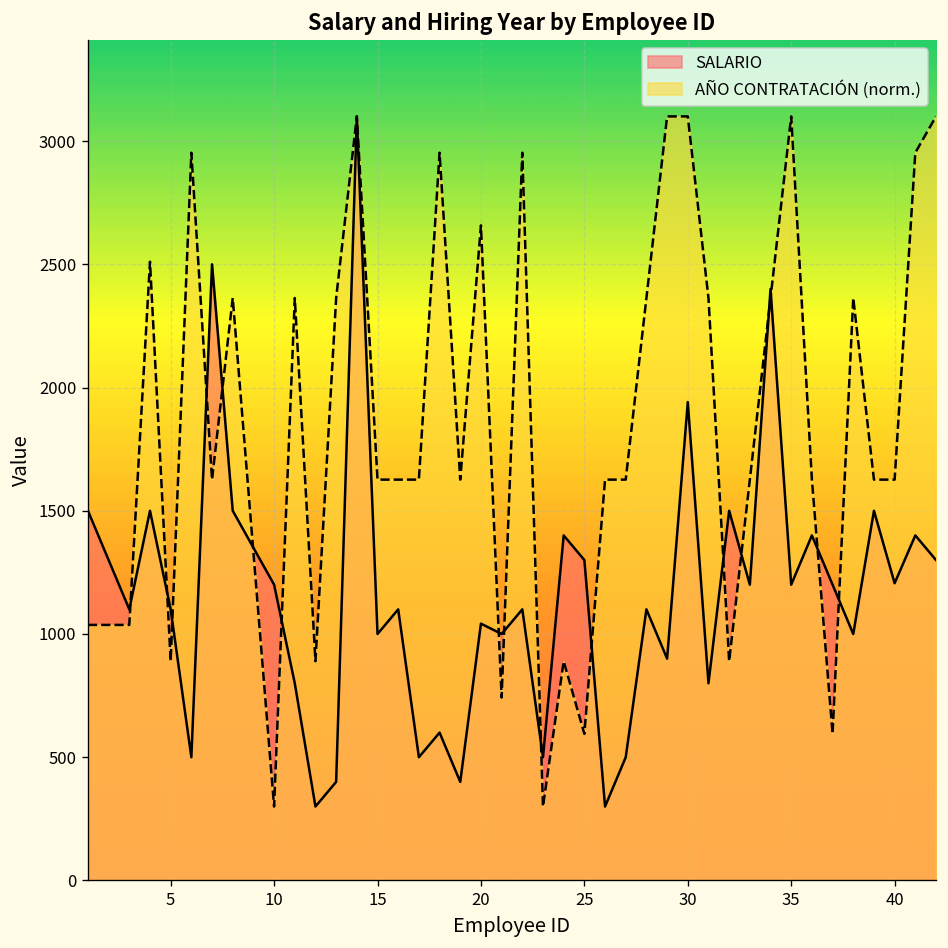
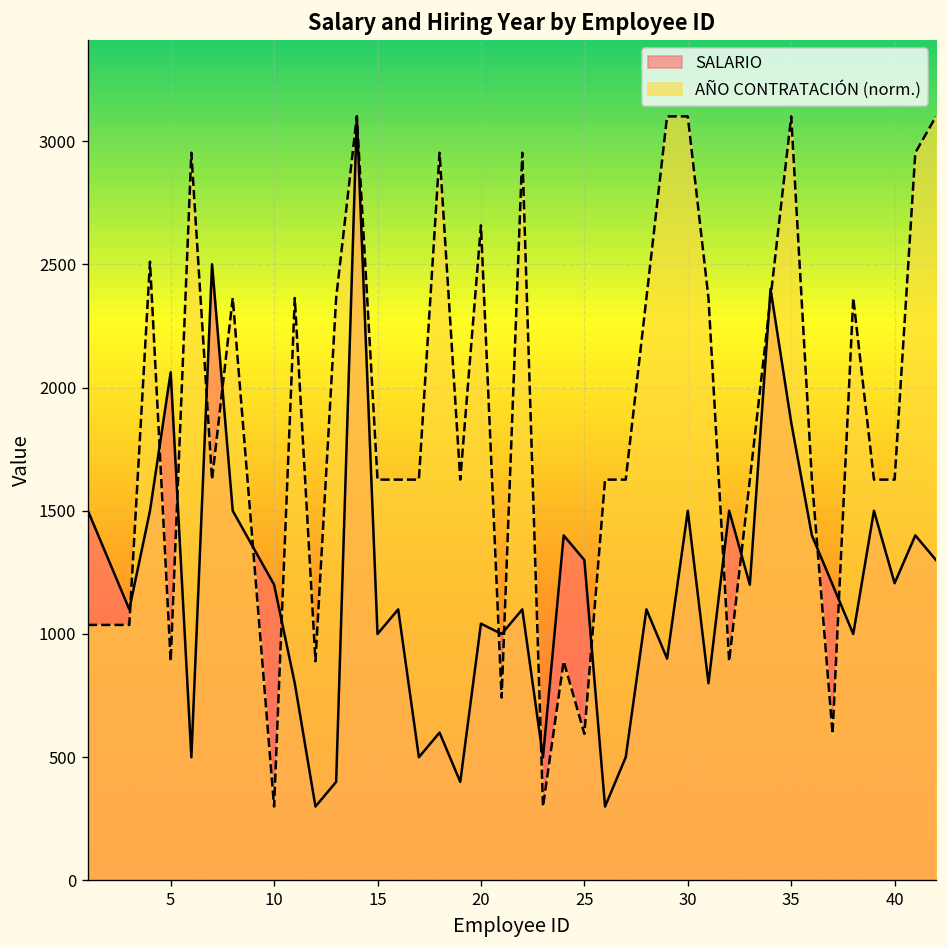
  {
    "SALARIO": {
-     "5": 1100,
+     "5": 2060,
      "10": 1200,
      "15": 1000,
      "20": 1040,
      "25": 1300,
-     "30": 1940,
-     "35": 1200,
+     "30": 1500,
+     "35": 1860,
      "40": 1210
    },
    "AÑO CONTRATACIÓN (norm.)": {
      "5": 890,
      "10": 300,
      "15": 1630,
      "20": 2660,
      "25": 590,
      "30": 3100,
      "35": 3100,
      "40": 1630
    }
  }
